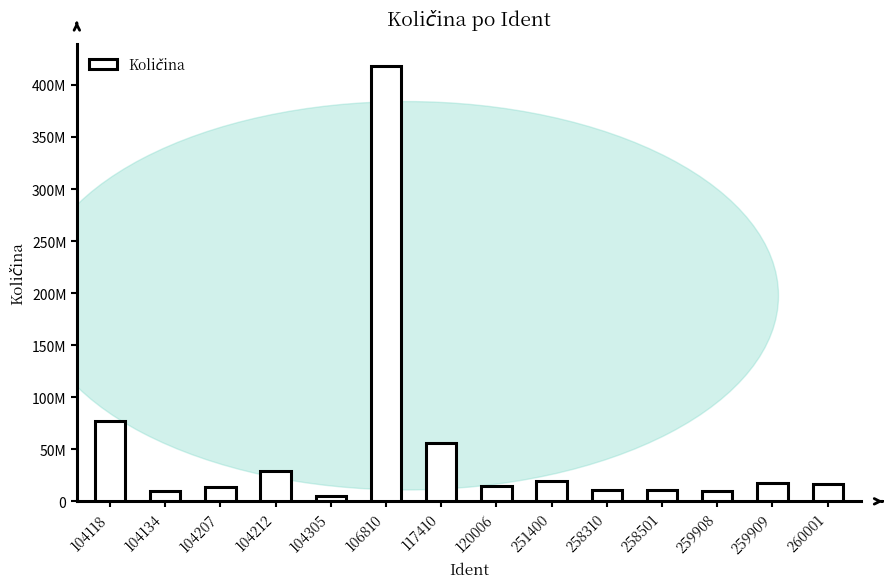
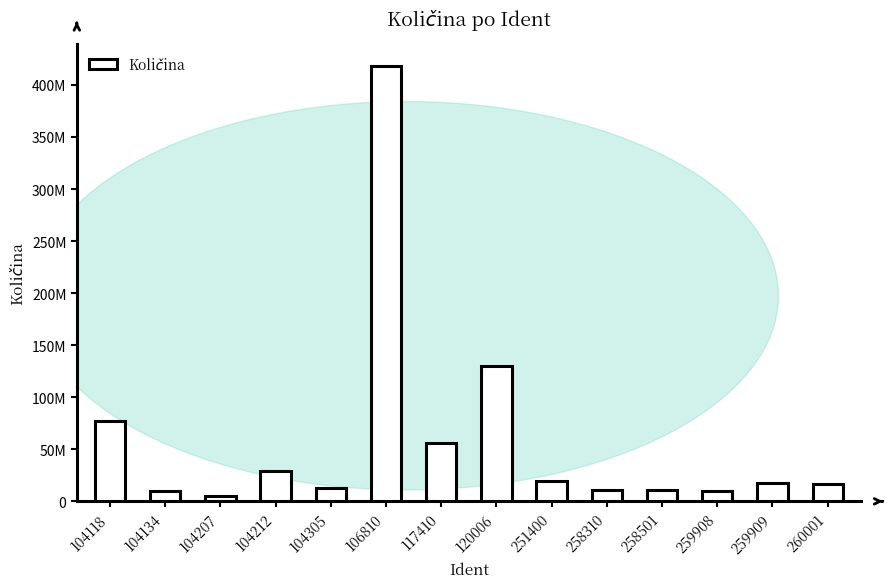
  {
    "104118": 77000000,
    "104134": 10000000,
-   "104207": 14000000,
+   "104207": 5000000,
    "104212": 29000000,
-   "104305": 5000000,
+   "104305": 13000000,
    "106810": 418000000,
    "117410": 56000000,
-   "120006": 15000000,
+   "120006": 130000000,
    "251400": 19000000,
    "258310": 11000000,
    "258501": 11000000,
    "259908": 10000000,
    "259909": 18000000,
    "260001": 16000000
  }
